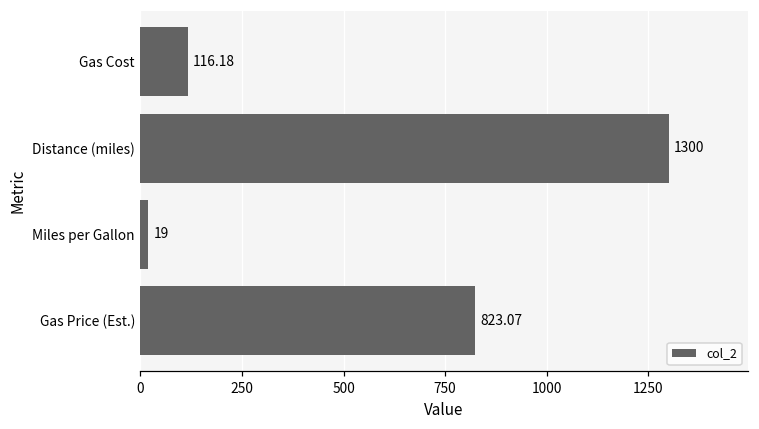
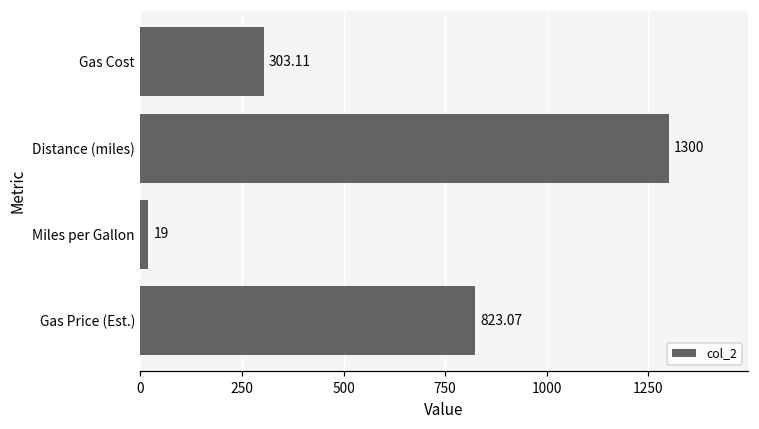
  {
-   "Gas Cost": 116.18,
+   "Gas Cost": 303.11,
    "Distance (miles)": 1300,
    "Miles per Gallon": 19,
    "Gas Price (Est.)": 823.07
  }
